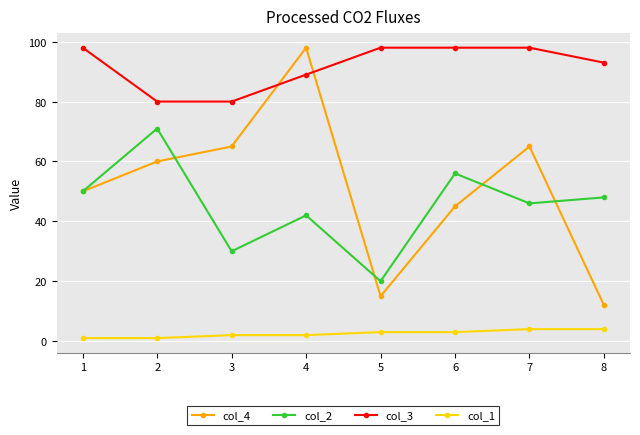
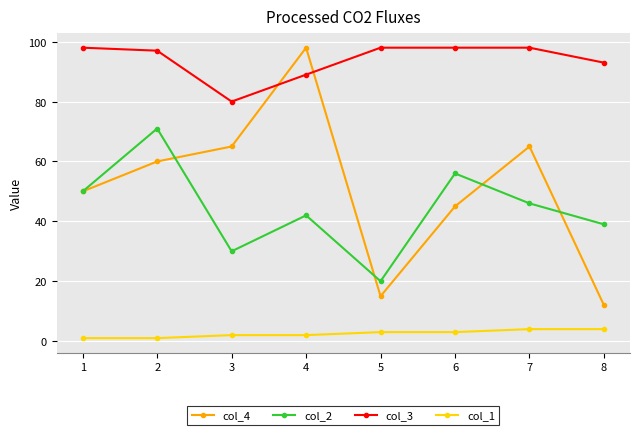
  {
    "col_2": {
      "2": 71,
      "3": 30,
      "4": 42,
      "5": 20,
      "6": 56,
      "7": 46,
-     "8": 48
+     "8": 39
    },
    "col_3": {
      "1": 98,
-     "2": 80,
+     "2": 97,
      "3": 80,
      "4": 89,
      "5": 98,
      "6": 98,
      "7": 98,
      "8": 93
    }
  }
